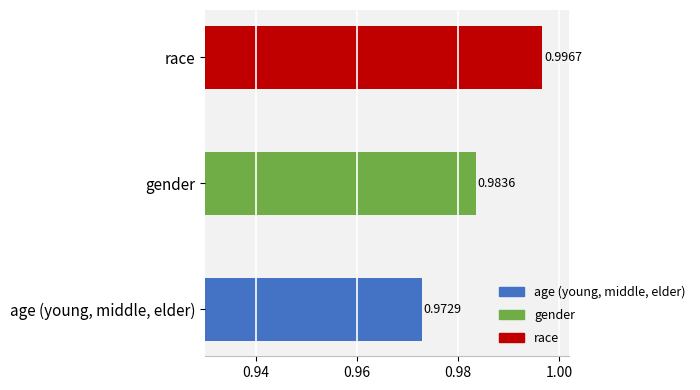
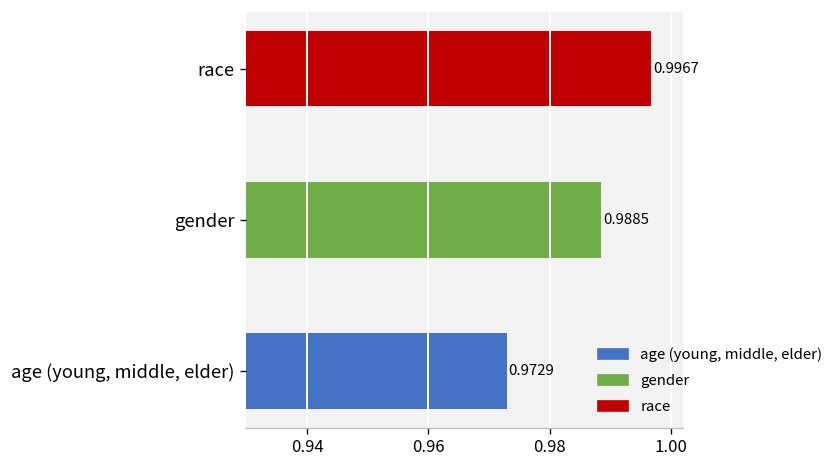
  {
    "race": 0.9967,
-   "gender": 0.9836,
+   "gender": 0.9885,
    "age (young, middle, elder)": 0.9729
  }
